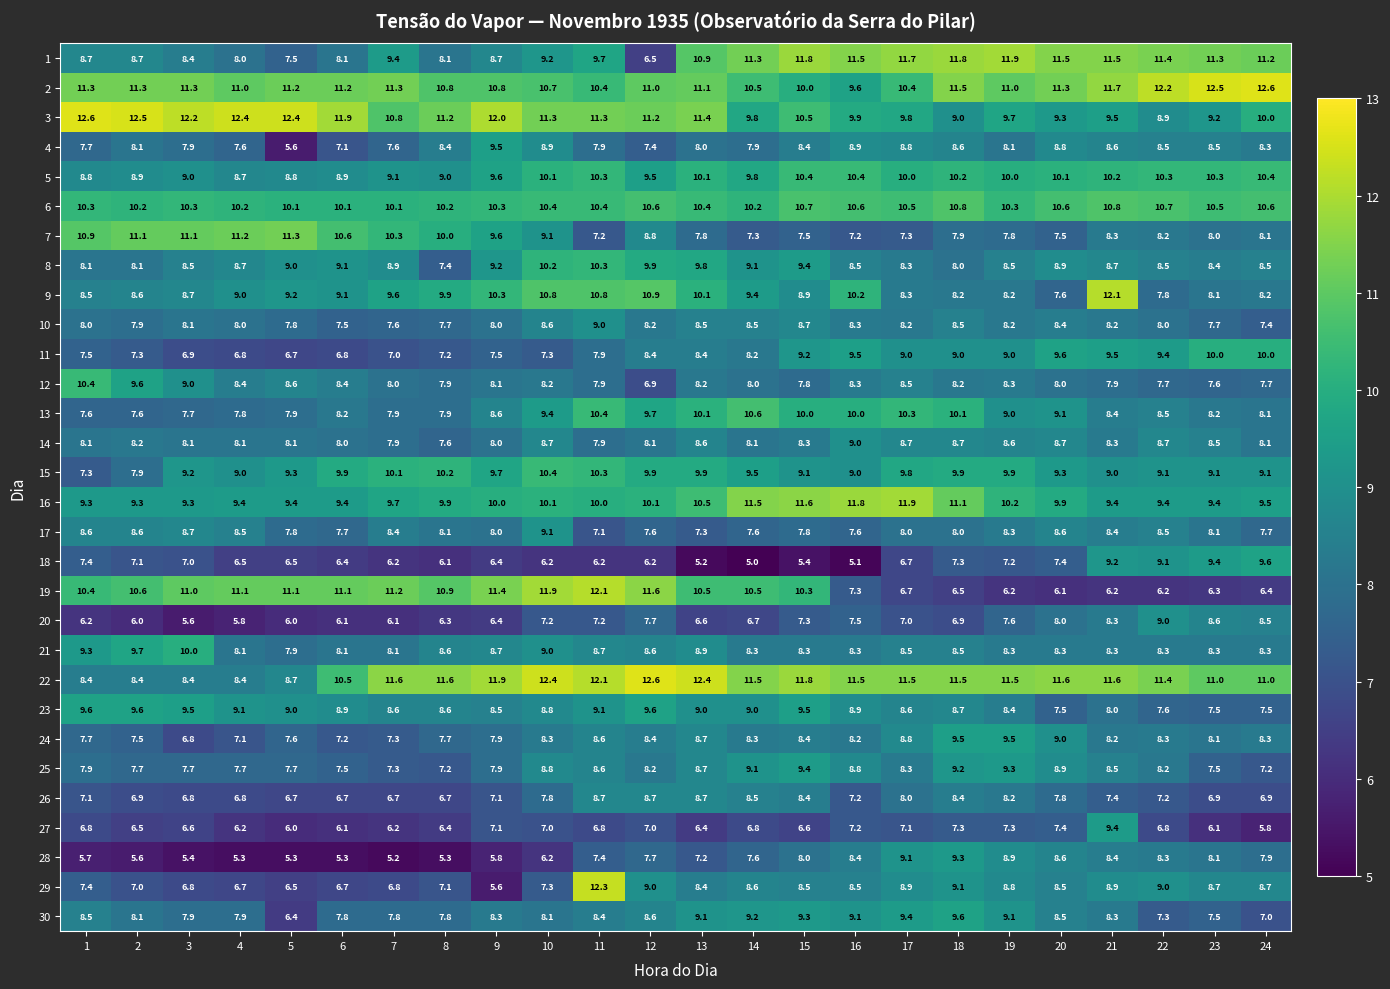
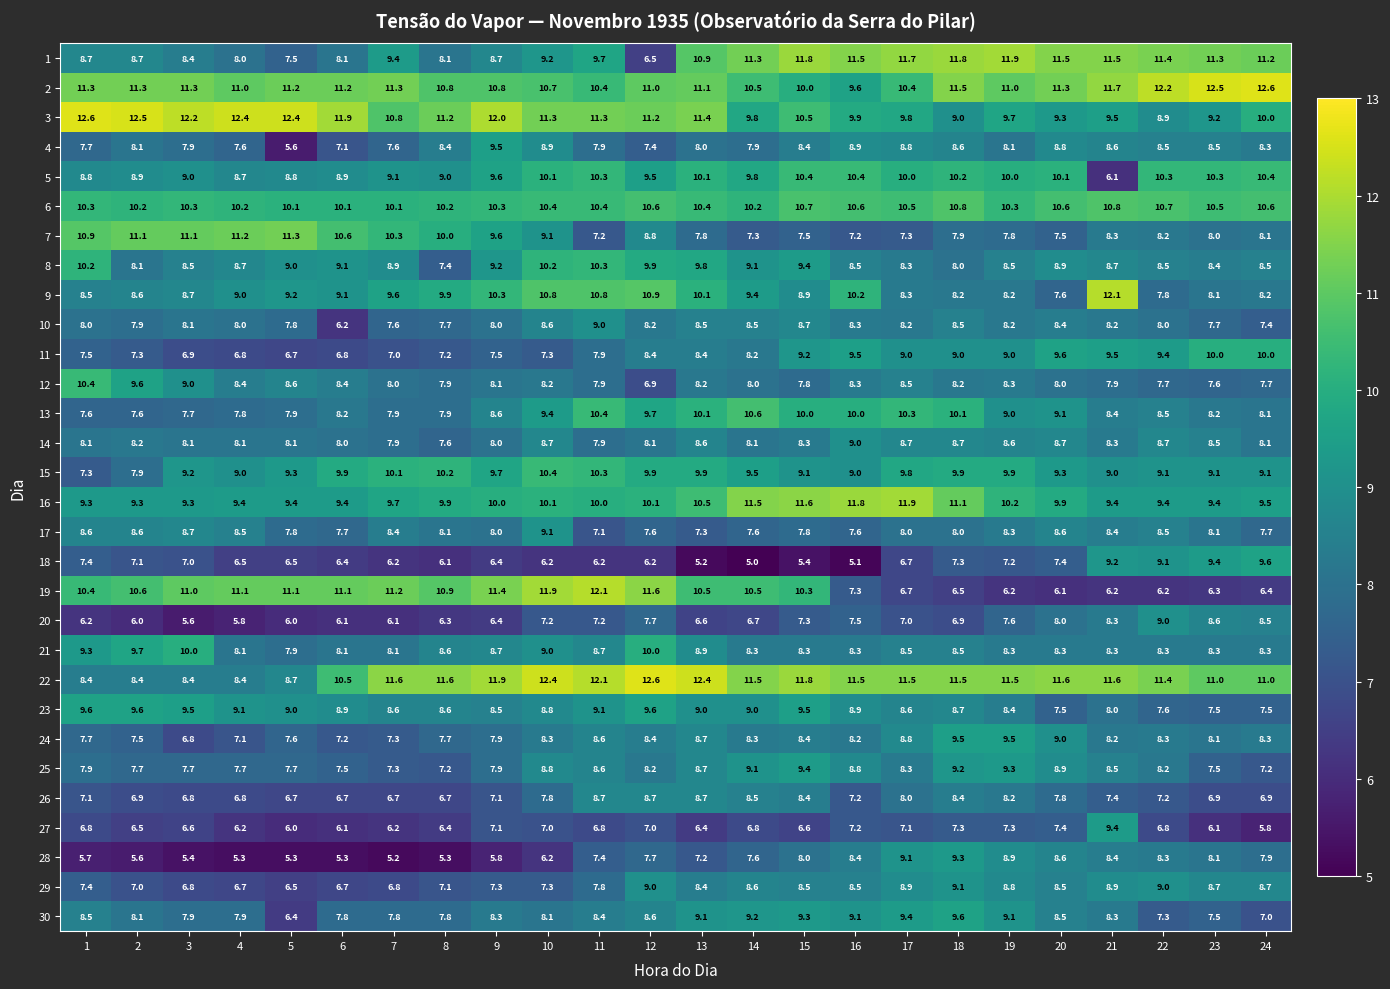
  {
    "5": {
      "1": 8.8,
      "2": 8.9,
      "3": 9.0,
      "4": 8.7,
      "5": 8.8,
      "6": 8.9,
      "7": 9.1,
      "8": 9.0,
      "9": 9.6,
      "10": 10.1,
      "11": 10.3,
      "12": 9.5,
      "13": 10.1,
      "14": 9.8,
      "15": 10.4,
      "16": 10.4,
      "17": 10.0,
      "18": 10.2,
      "19": 10.0,
      "20": 10.1,
-     "21": 10.2,
+     "21": 6.1,
      "22": 10.3,
      "23": 10.3,
      "24": 10.4
    },
    "8": {
-     "1": 8.1,
+     "1": 10.2,
      "2": 8.1,
      "3": 8.5,
      "4": 8.7,
      "5": 9.0,
      "6": 9.1,
      "7": 8.9,
      "8": 7.4,
      "9": 9.2,
      "10": 10.2,
      "11": 10.3,
      "12": 9.9,
      "13": 9.8,
      "14": 9.1,
      "15": 9.4,
      "16": 8.5,
      "17": 8.3,
      "18": 8.0,
      "19": 8.5,
      "20": 8.9,
      "21": 8.7,
      "22": 8.5,
      "23": 8.4,
      "24": 8.5
    },
    "10": {
      "1": 8.0,
      "2": 7.9,
      "3": 8.1,
      "4": 8.0,
      "5": 7.8,
-     "6": 7.5,
+     "6": 6.2,
      "7": 7.6,
      "8": 7.7,
      "9": 8.0,
      "10": 8.6,
      "11": 9.0,
      "12": 8.2,
      "13": 8.5,
      "14": 8.5,
      "15": 8.7,
      "16": 8.3,
      "17": 8.2,
      "18": 8.5,
      "19": 8.2,
      "20": 8.4,
      "21": 8.2,
      "22": 8.0,
      "23": 7.7,
      "24": 7.4
    },
    "21": {
      "1": 9.3,
      "2": 9.7,
      "3": 10.0,
      "4": 8.1,
      "5": 7.9,
      "6": 8.1,
      "7": 8.1,
      "8": 8.6,
      "9": 8.7,
      "10": 9.0,
      "11": 8.7,
-     "12": 8.6,
+     "12": 10.0,
      "13": 8.9,
      "14": 8.3,
      "15": 8.3,
      "16": 8.3,
      "17": 8.5,
      "18": 8.5,
      "19": 8.3,
      "20": 8.3,
      "21": 8.3,
      "22": 8.3,
      "23": 8.3,
      "24": 8.3
    },
    "29": {
      "1": 7.4,
      "2": 7.0,
      "3": 6.8,
      "4": 6.7,
      "5": 6.5,
      "6": 6.7,
      "7": 6.8,
      "8": 7.1,
-     "9": 5.6,
+     "9": 7.3,
      "10": 7.3,
-     "11": 12.3,
+     "11": 7.8,
      "12": 9.0,
      "13": 8.4,
      "14": 8.6,
      "15": 8.5,
      "16": 8.5,
      "17": 8.9,
      "18": 9.1,
      "19": 8.8,
      "20": 8.5,
      "21": 8.9,
      "22": 9.0,
      "23": 8.7,
      "24": 8.7
    }
  }
